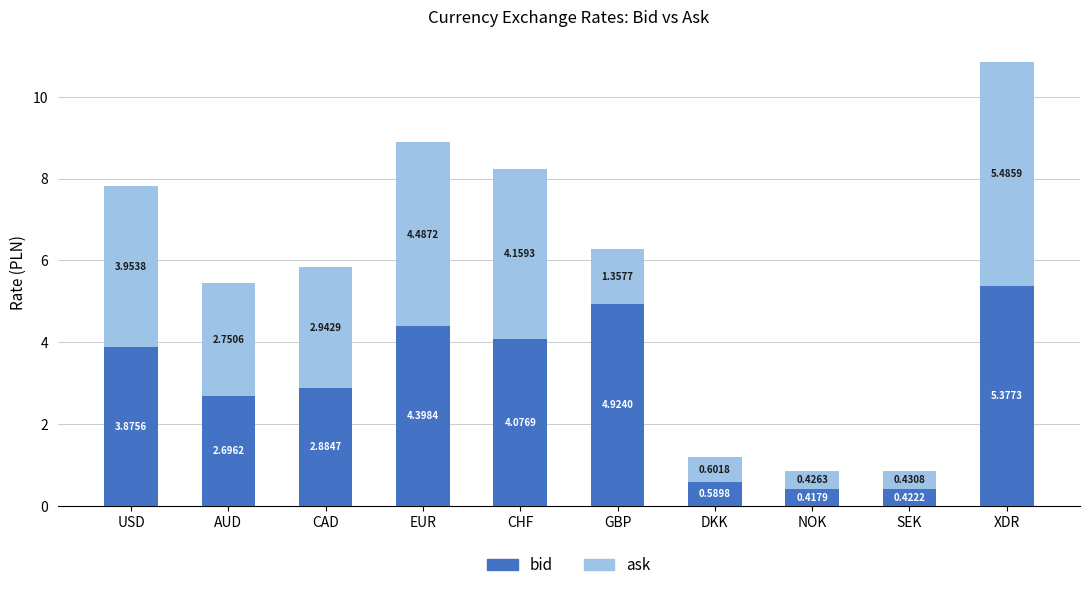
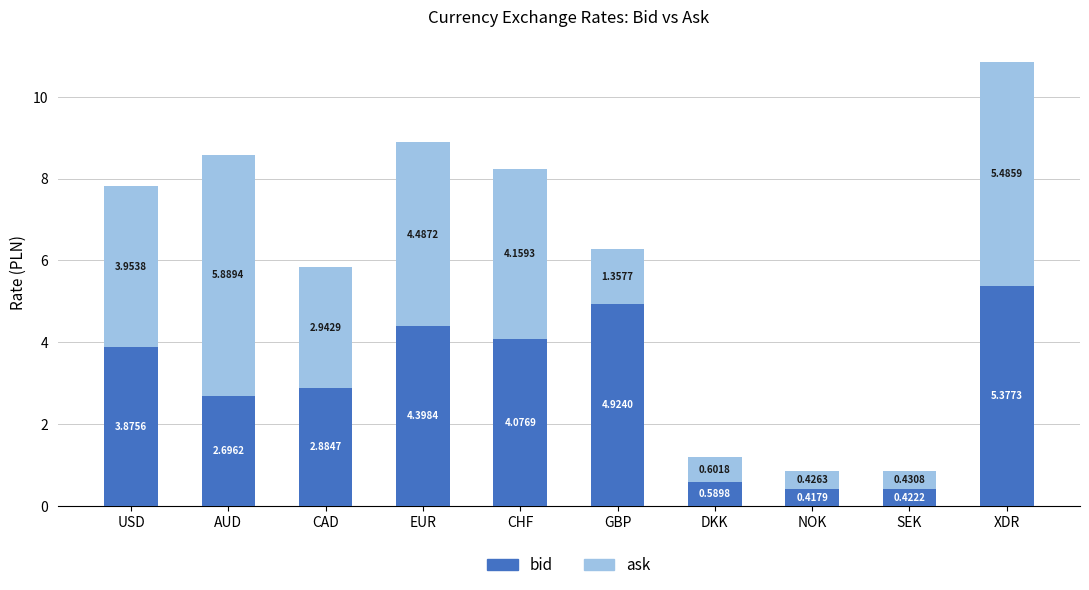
  {
    "bid": {
      "USD": 3.8756,
      "AUD": 2.6962,
      "CAD": 2.8847,
      "EUR": 4.3984,
      "CHF": 4.0769,
      "GBP": 4.9240,
      "DKK": 0.5898,
      "NOK": 0.4179,
      "SEK": 0.4222,
      "XDR": 5.3773
    },
    "ask": {
      "USD": 3.9538,
-     "AUD": 2.7506,
+     "AUD": 5.8894,
      "CAD": 2.9429,
      "EUR": 4.4872,
      "CHF": 4.1593,
      "GBP": 1.3577,
      "DKK": 0.6018,
      "NOK": 0.4263,
      "SEK": 0.4308,
      "XDR": 5.4859
    }
  }
